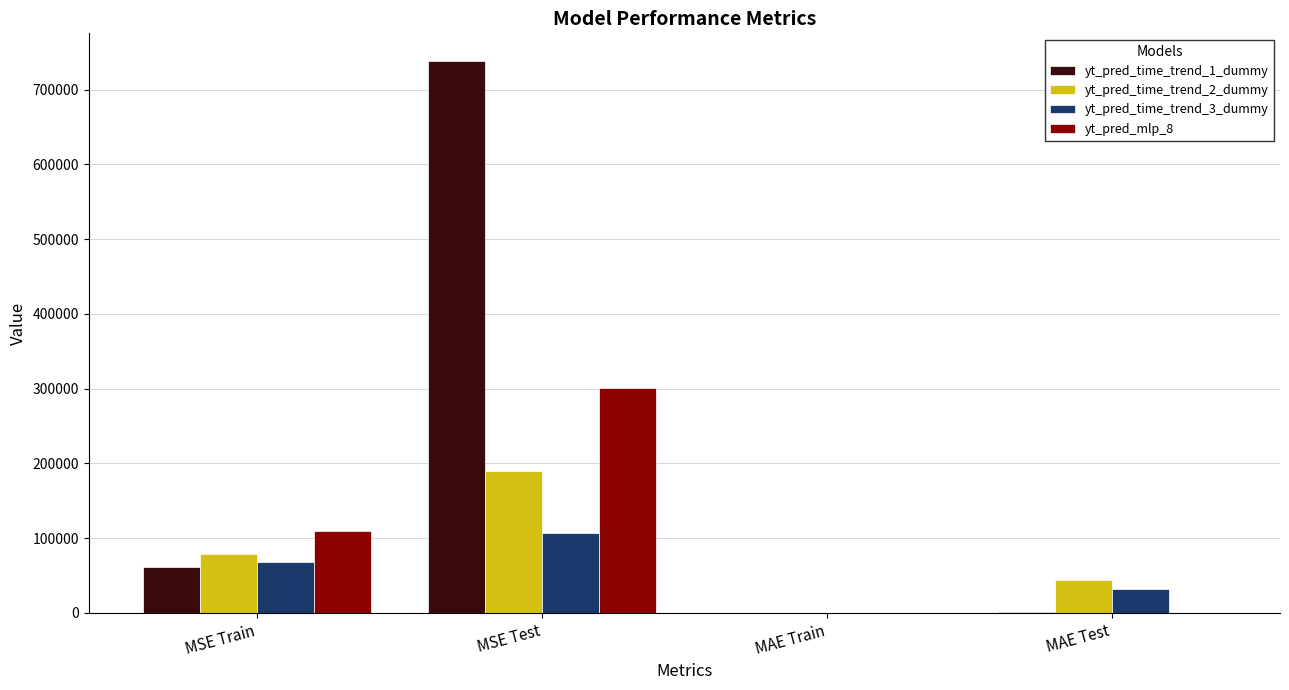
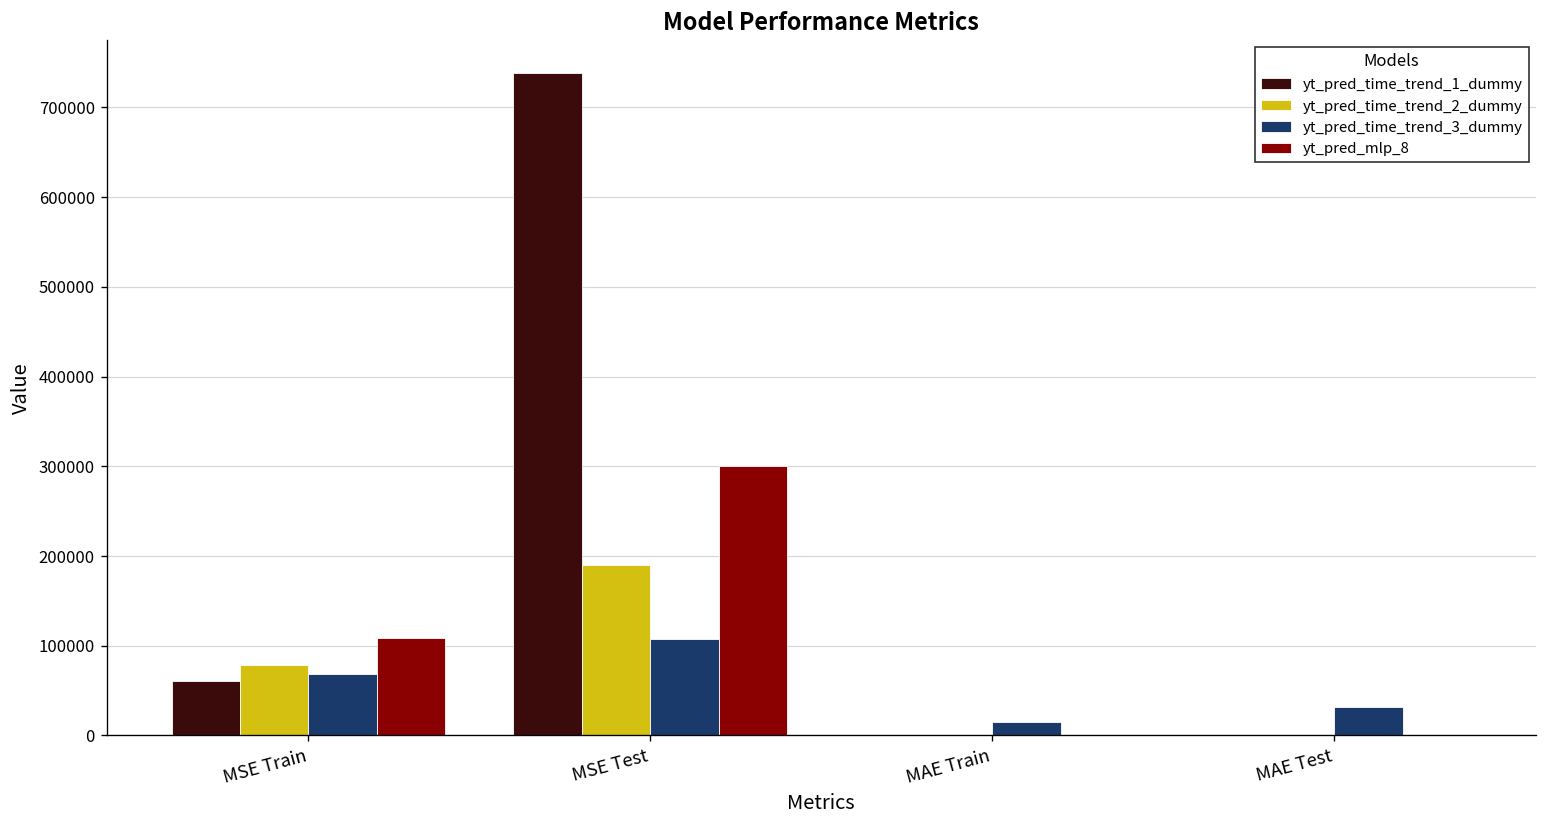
  {
    "yt_pred_time_trend_1_dummy": {
      "MSE Train": 60000,
      "MSE Test": 740000
    },
    "yt_pred_time_trend_2_dummy": {
      "MSE Train": 80000,
      "MSE Test": 190000,
-     "MAE Test": 40000
+     "MAE Test": 0
    },
    "yt_pred_time_trend_3_dummy": {
      "MSE Train": 70000,
      "MSE Test": 110000,
-     "MAE Train": 0,
+     "MAE Train": 20000,
      "MAE Test": 30000
    },
    "yt_pred_mlp_8": {
      "MSE Train": 110000,
      "MSE Test": 300000
    }
  }
